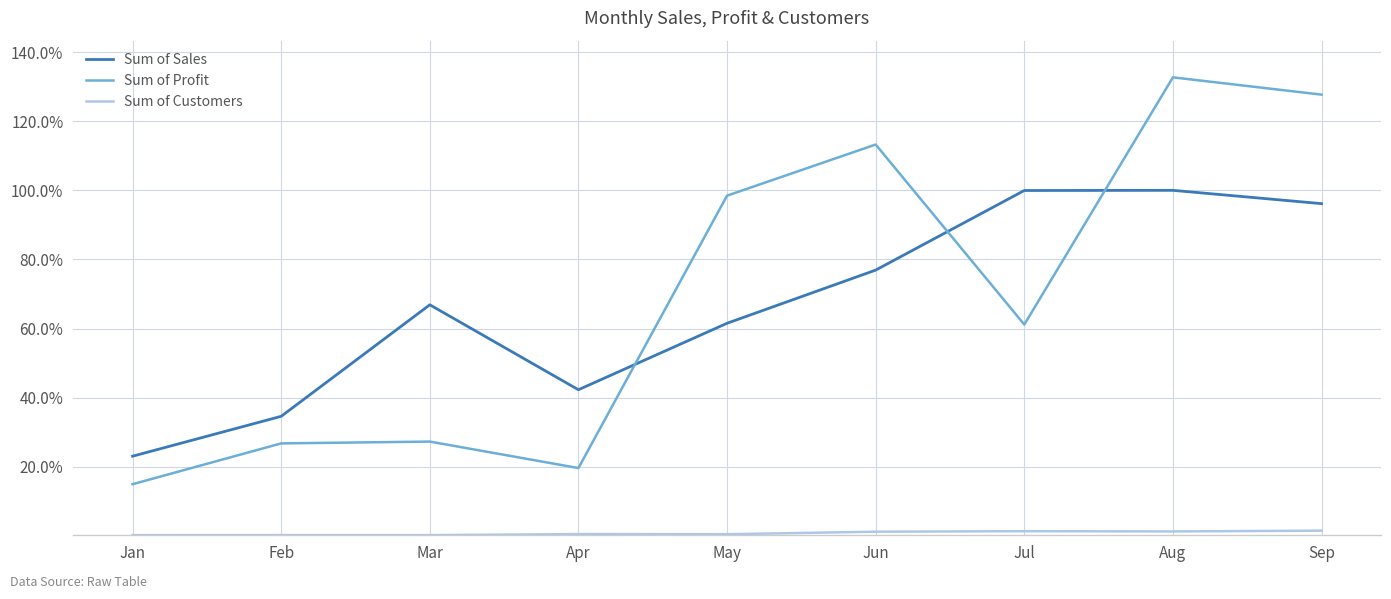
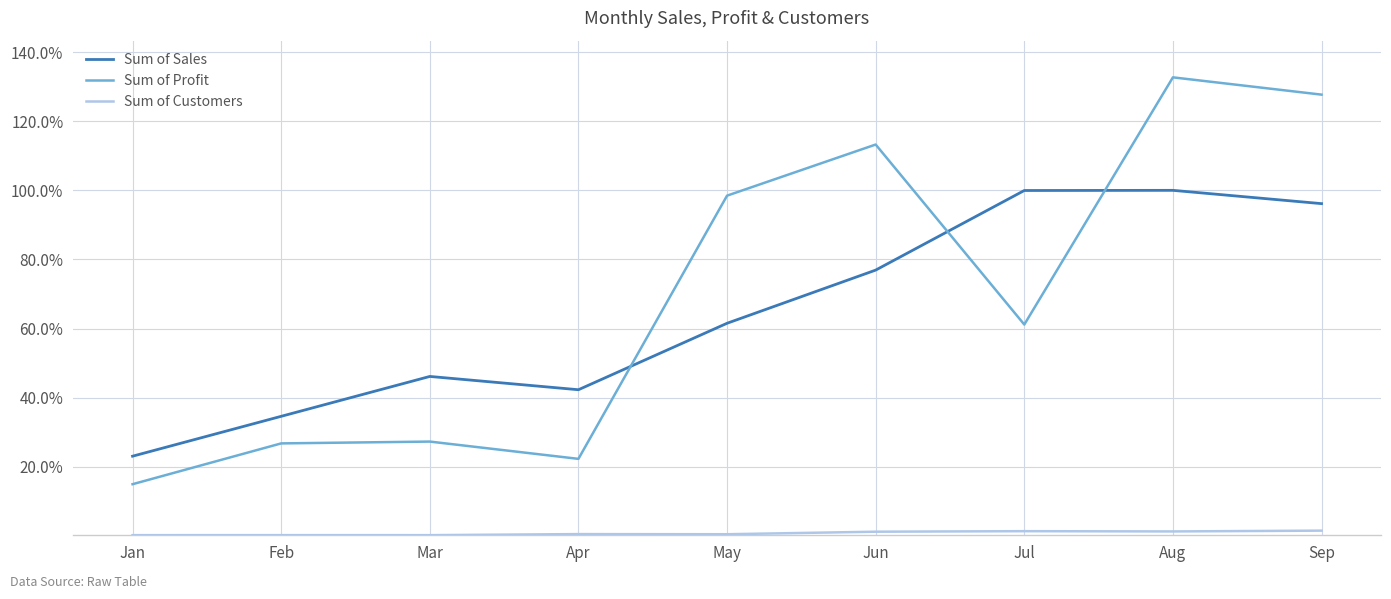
  {
    "Sum of Sales": {
      "Jan": "23%",
      "Feb": "35%",
-     "Mar": "67%",
+     "Mar": "46%",
      "Apr": "42%",
      "May": "62%",
      "Jun": "77%",
      "Jul": "100%",
      "Aug": "100%",
      "Sep": "96%"
    },
    "Sum of Profit": {
      "Jan": "15%",
      "Feb": "27%",
      "Mar": "27%",
-     "Apr": "20%",
+     "Apr": "22%",
      "May": "98%",
      "Jun": "113%",
      "Jul": "61%",
      "Aug": "133%",
      "Sep": "128%"
    },
    "Sum of Customers": {
      "Jan": "0%",
      "Feb": "0%",
      "Mar": "0%",
      "Apr": "1%",
      "May": "0%",
      "Jun": "1%",
      "Jul": "1%",
      "Aug": "1%",
      "Sep": "2%"
    }
  }
